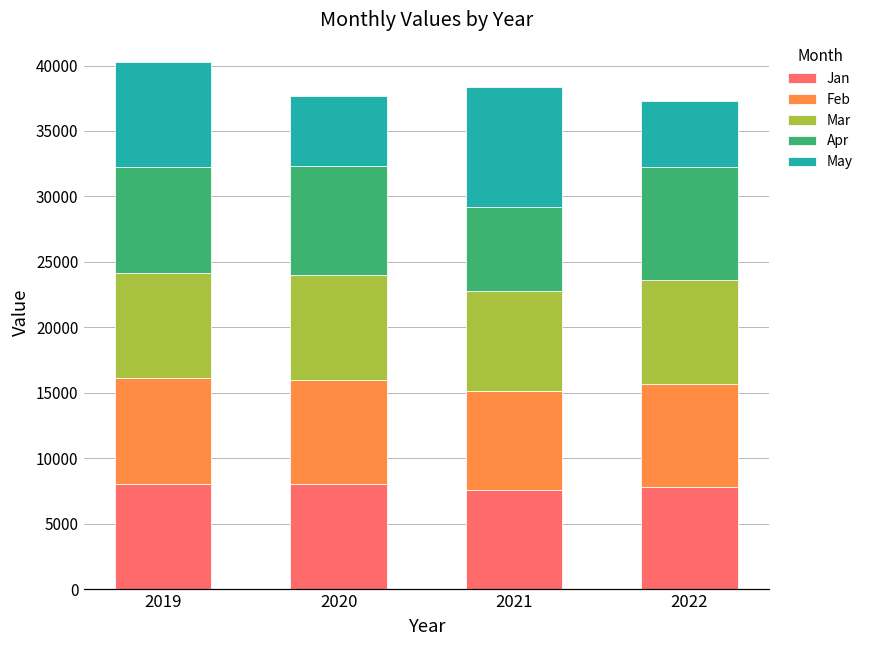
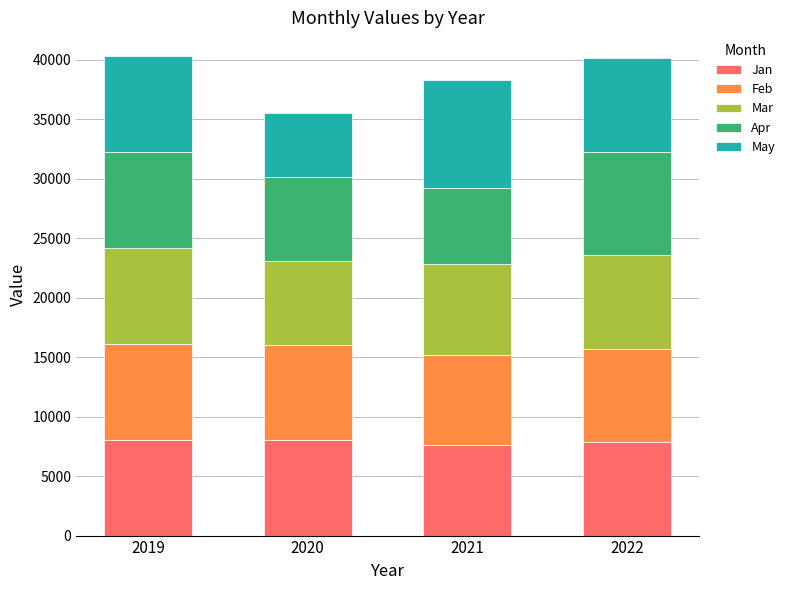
  {
    "Mar": {
      "2019": 8100,
-     "2020": 8000,
+     "2020": 7100,
      "2021": 7600,
      "2022": 7900
    },
    "Apr": {
      "2019": 8100,
-     "2020": 8300,
+     "2020": 7100,
      "2021": 6400,
      "2022": 8600
    },
    "May": {
      "2019": 8000,
      "2020": 5400,
      "2021": 9200,
-     "2022": 5000
+     "2022": 7900
    }
  }
